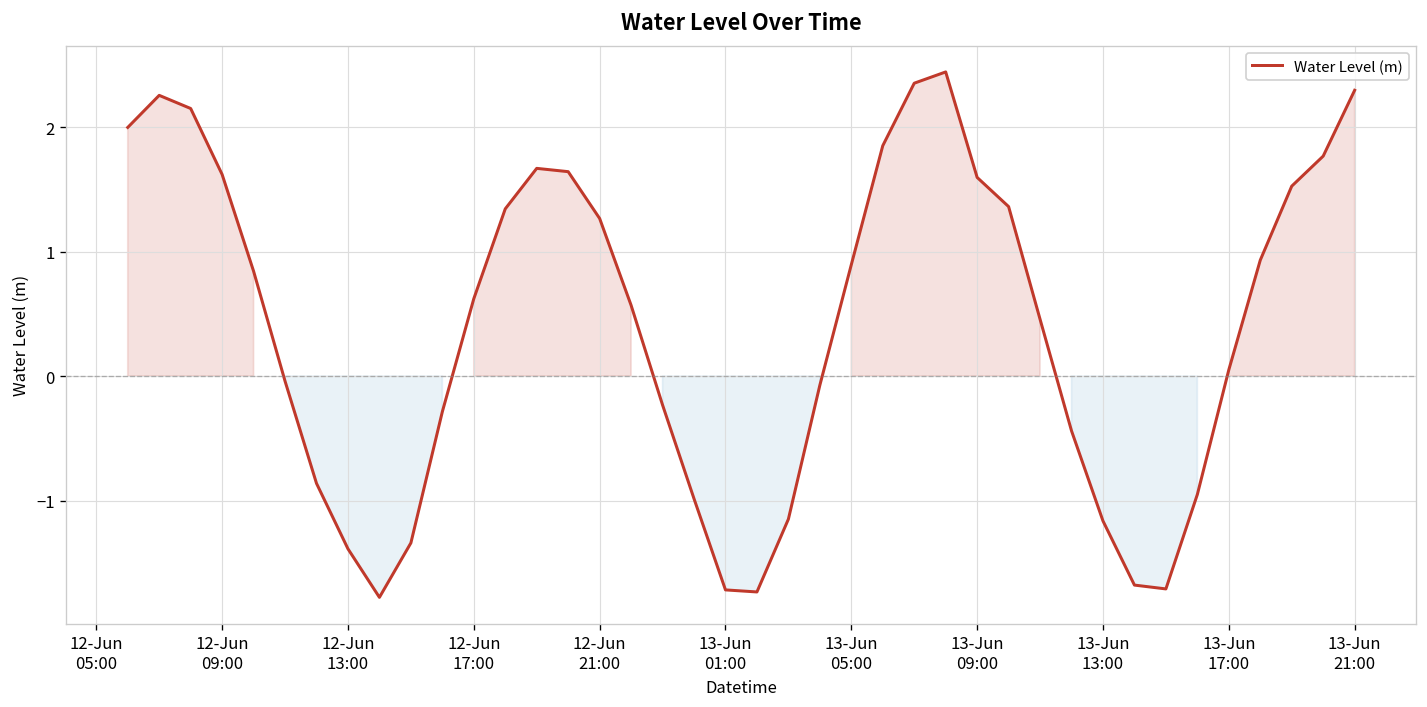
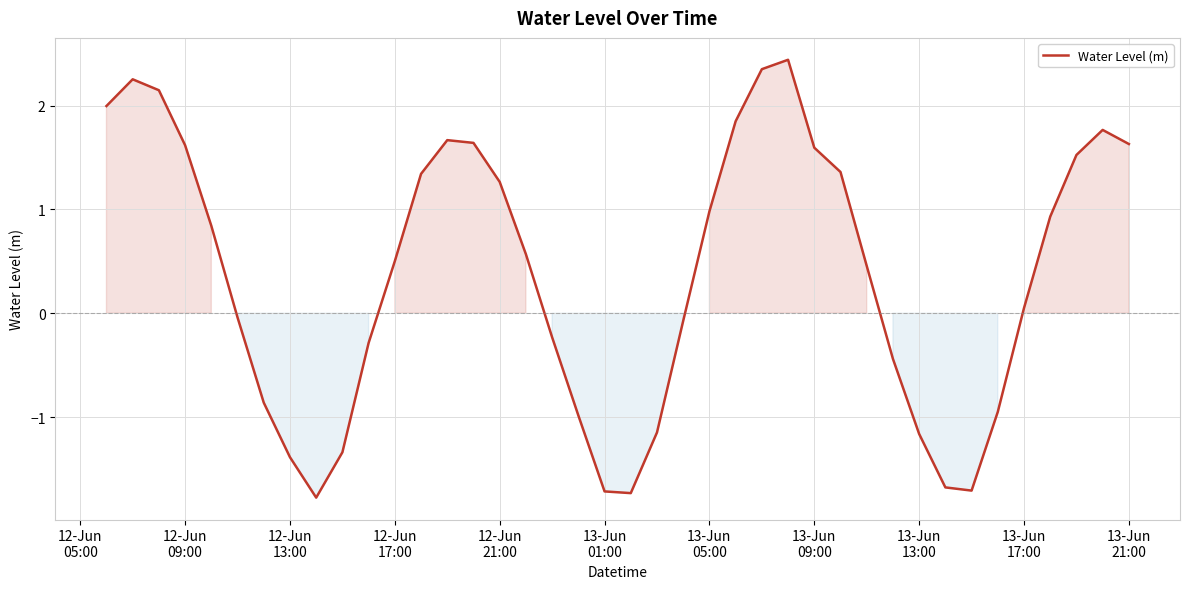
  {
    "12-Jun 09:00": 1.62,
    "12-Jun 13:00": -1.39,
-   "12-Jun 17:00": 0.62,
+   "12-Jun 17:00": 0.50,
    "12-Jun 21:00": 1.27,
    "13-Jun 01:00": -1.72,
-   "13-Jun 05:00": 0.89,
+   "13-Jun 05:00": 0.98,
    "13-Jun 09:00": 1.60,
    "13-Jun 13:00": -1.16,
    "13-Jun 17:00": 0.05,
-   "13-Jun 21:00": 2.29
+   "13-Jun 21:00": 1.63
  }
